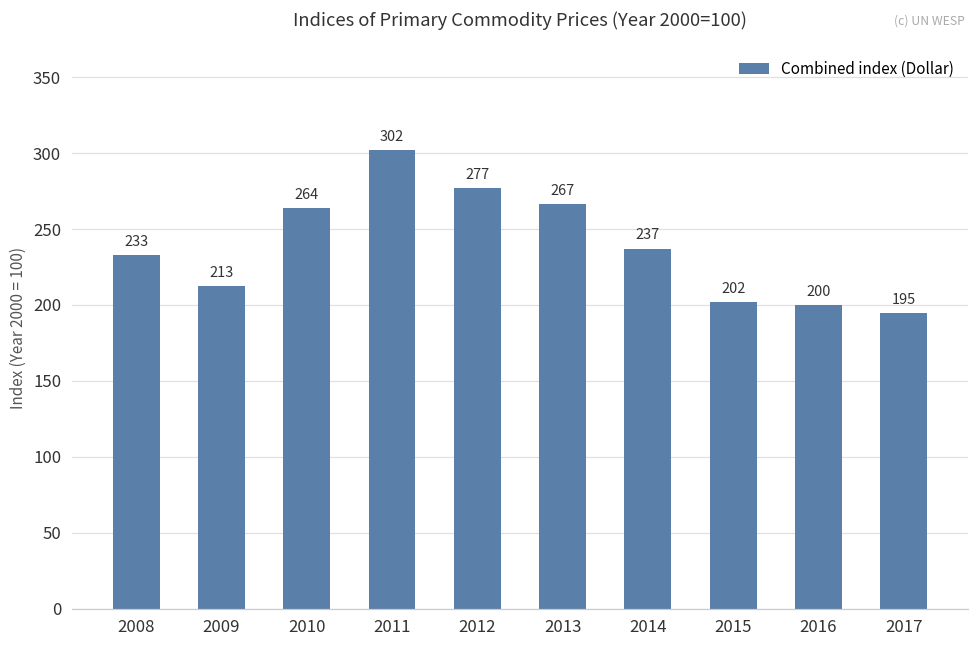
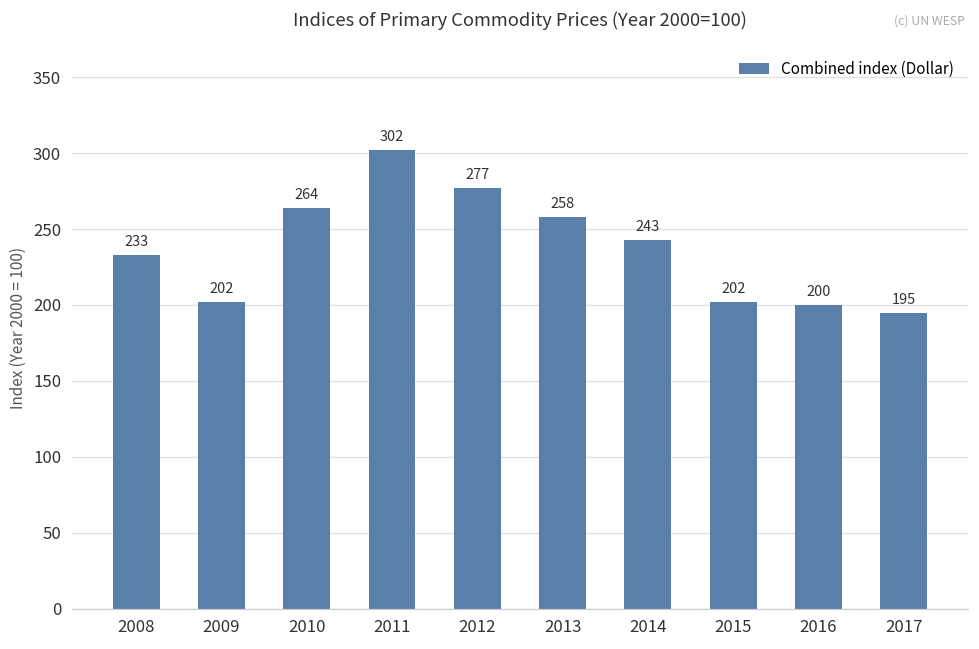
  {
    "2008": 233,
-   "2009": 213,
+   "2009": 202,
    "2010": 264,
    "2011": 302,
    "2012": 277,
-   "2013": 267,
-   "2014": 237,
+   "2013": 258,
+   "2014": 243,
    "2015": 202,
    "2016": 200,
    "2017": 195
  }
